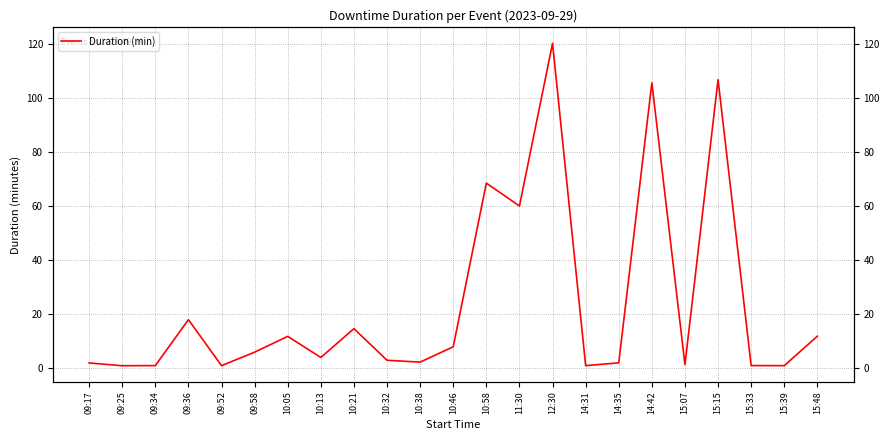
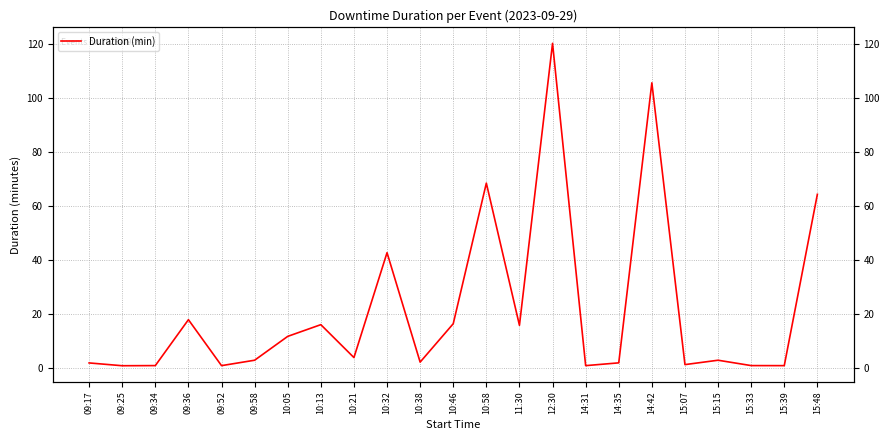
  {
    "09:17": 2,
    "09:25": 1,
    "09:34": 1,
    "09:36": 18,
    "09:52": 1,
-   "09:58": 6,
+   "09:58": 3,
    "10:05": 12,
-   "10:13": 4,
-   "10:21": 15,
-   "10:32": 3,
+   "10:13": 16,
+   "10:21": 4,
+   "10:32": 43,
    "10:38": 2,
-   "10:46": 8,
+   "10:46": 16,
    "10:58": 68,
-   "11:30": 60,
+   "11:30": 16,
    "12:30": 120,
    "14:31": 1,
    "14:35": 2,
    "14:42": 106,
    "15:07": 1,
-   "15:15": 107,
+   "15:15": 3,
    "15:33": 1,
    "15:39": 1,
-   "15:48": 12
+   "15:48": 64
  }
